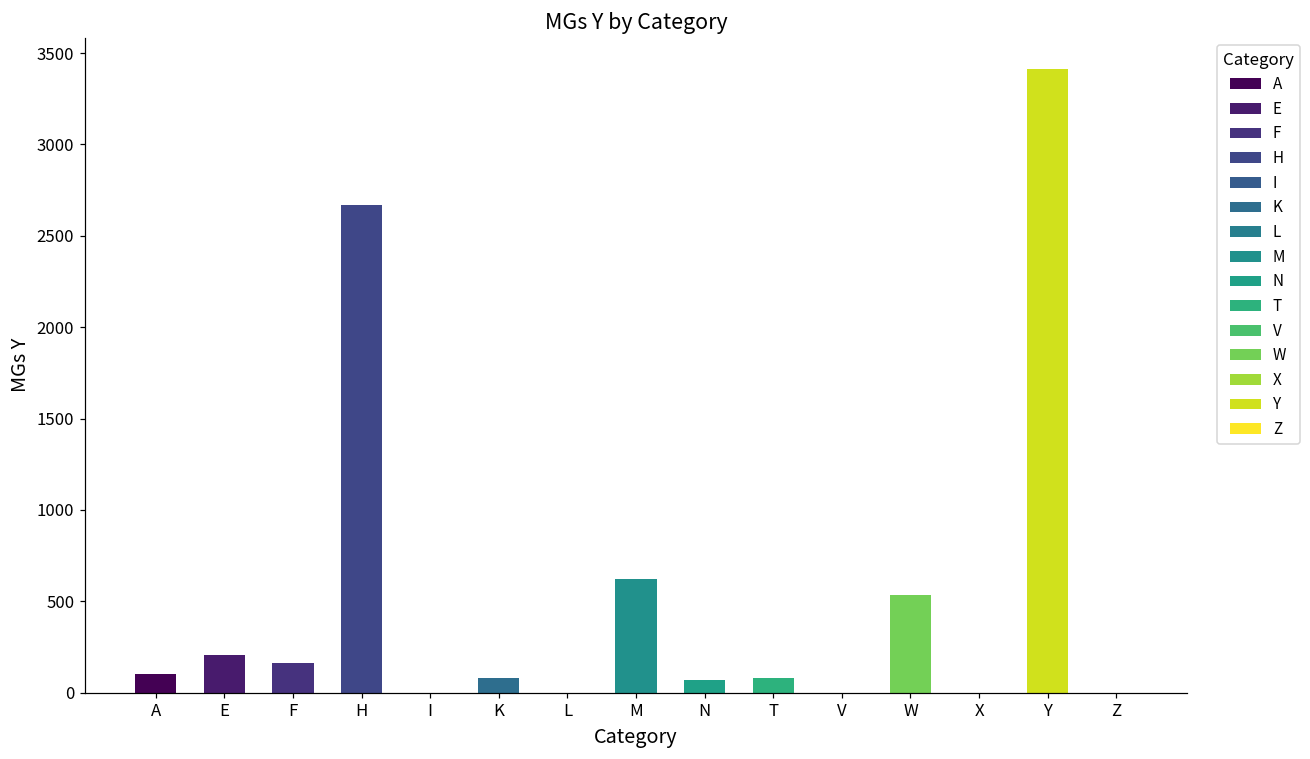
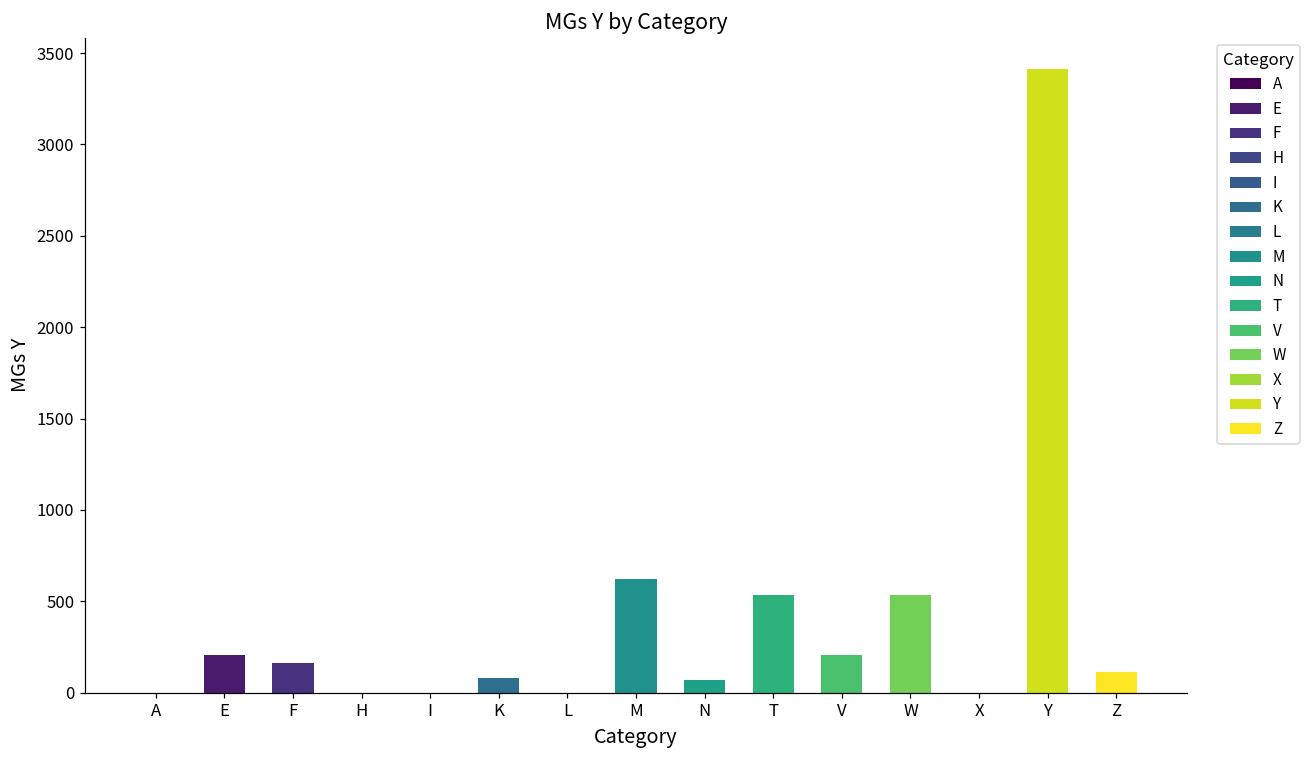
  {
-   "A": 100,
+   "A": 0,
    "E": 210,
    "F": 160,
-   "H": 2670,
+   "H": 0,
    "I": 0,
    "K": 80,
    "L": 0,
    "M": 620,
    "N": 70,
-   "T": 80,
-   "V": 0,
+   "T": 540,
+   "V": 200,
    "W": 540,
    "X": 0,
    "Y": 3410,
-   "Z": 0
+   "Z": 120
  }
